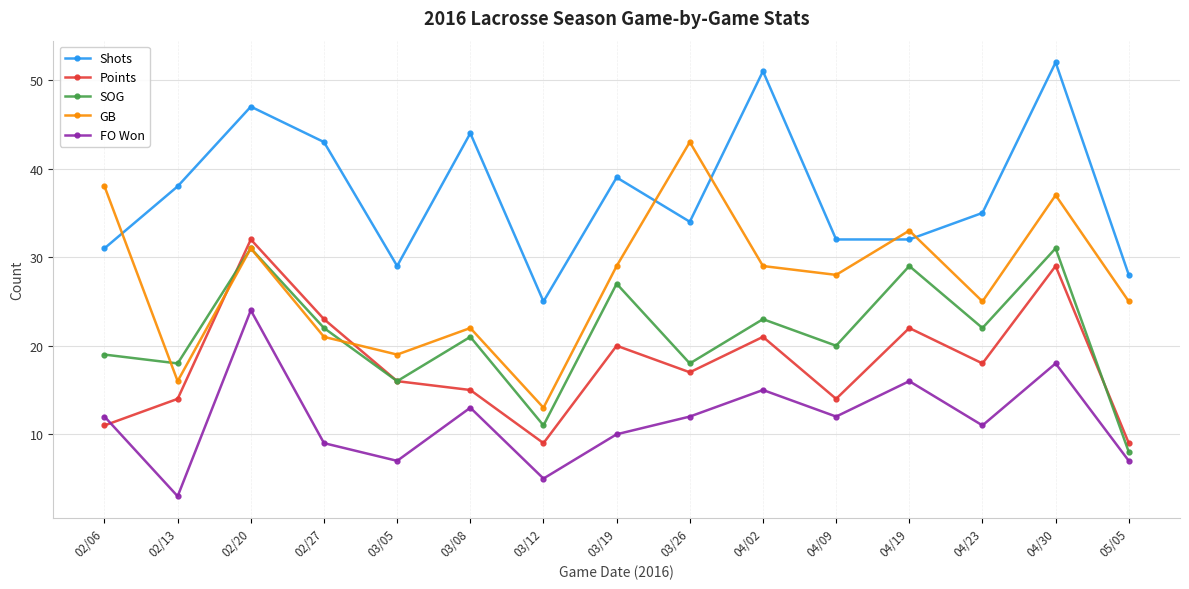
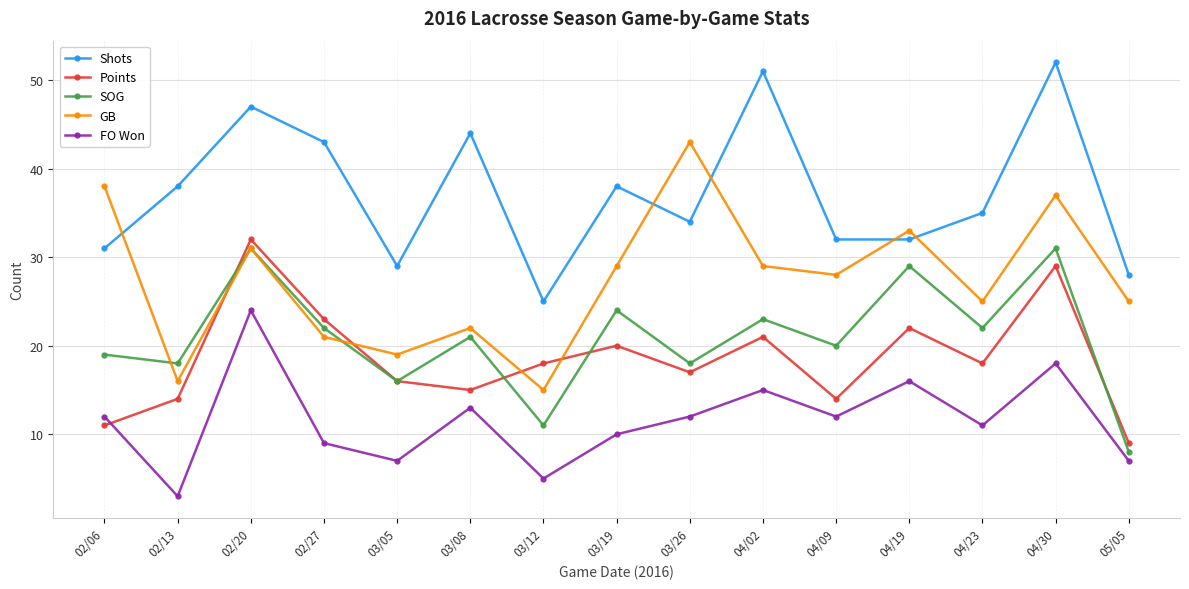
  {
    "Shots": {
      "02/06": 31,
      "02/13": 38,
      "02/20": 47,
      "02/27": 43,
      "03/05": 29,
      "03/08": 44,
      "03/12": 25,
-     "03/19": 39,
+     "03/19": 38,
      "03/26": 34,
      "04/02": 51,
      "04/09": 32,
      "04/19": 32,
      "04/23": 35,
      "04/30": 52,
      "05/05": 28
    },
    "Points": {
      "02/06": 11,
      "02/13": 14,
      "02/20": 32,
      "02/27": 23,
      "03/08": 15,
-     "03/12": 9,
+     "03/12": 18,
      "03/19": 20,
      "03/26": 17,
      "04/02": 21,
      "04/09": 14,
      "04/19": 22,
      "04/23": 18,
      "04/30": 29,
      "05/05": 9
    },
    "SOG": {
      "02/06": 19,
      "02/13": 18,
      "02/27": 22,
      "03/08": 21,
      "03/12": 11,
-     "03/19": 27,
+     "03/19": 24,
      "03/26": 18,
      "04/02": 23,
      "04/09": 20,
      "04/19": 29,
      "04/23": 22,
      "04/30": 31,
      "05/05": 8
    },
    "GB": {
      "02/06": 38,
      "02/13": 16,
      "02/27": 21,
      "03/05": 19,
      "03/08": 22,
-     "03/12": 13,
+     "03/12": 15,
      "03/19": 29,
      "03/26": 43,
      "04/02": 29,
      "04/09": 28,
      "04/19": 33,
      "04/23": 25,
      "04/30": 37,
      "05/05": 25
    },
    "FO Won": {
      "02/06": 12,
      "02/13": 3,
      "02/20": 24,
      "02/27": 9,
      "03/05": 7,
      "03/08": 13,
      "03/12": 5,
      "03/19": 10,
      "03/26": 12,
      "04/02": 15,
      "04/09": 12,
      "04/19": 16,
      "04/23": 11,
      "04/30": 18,
      "05/05": 7
    }
  }
